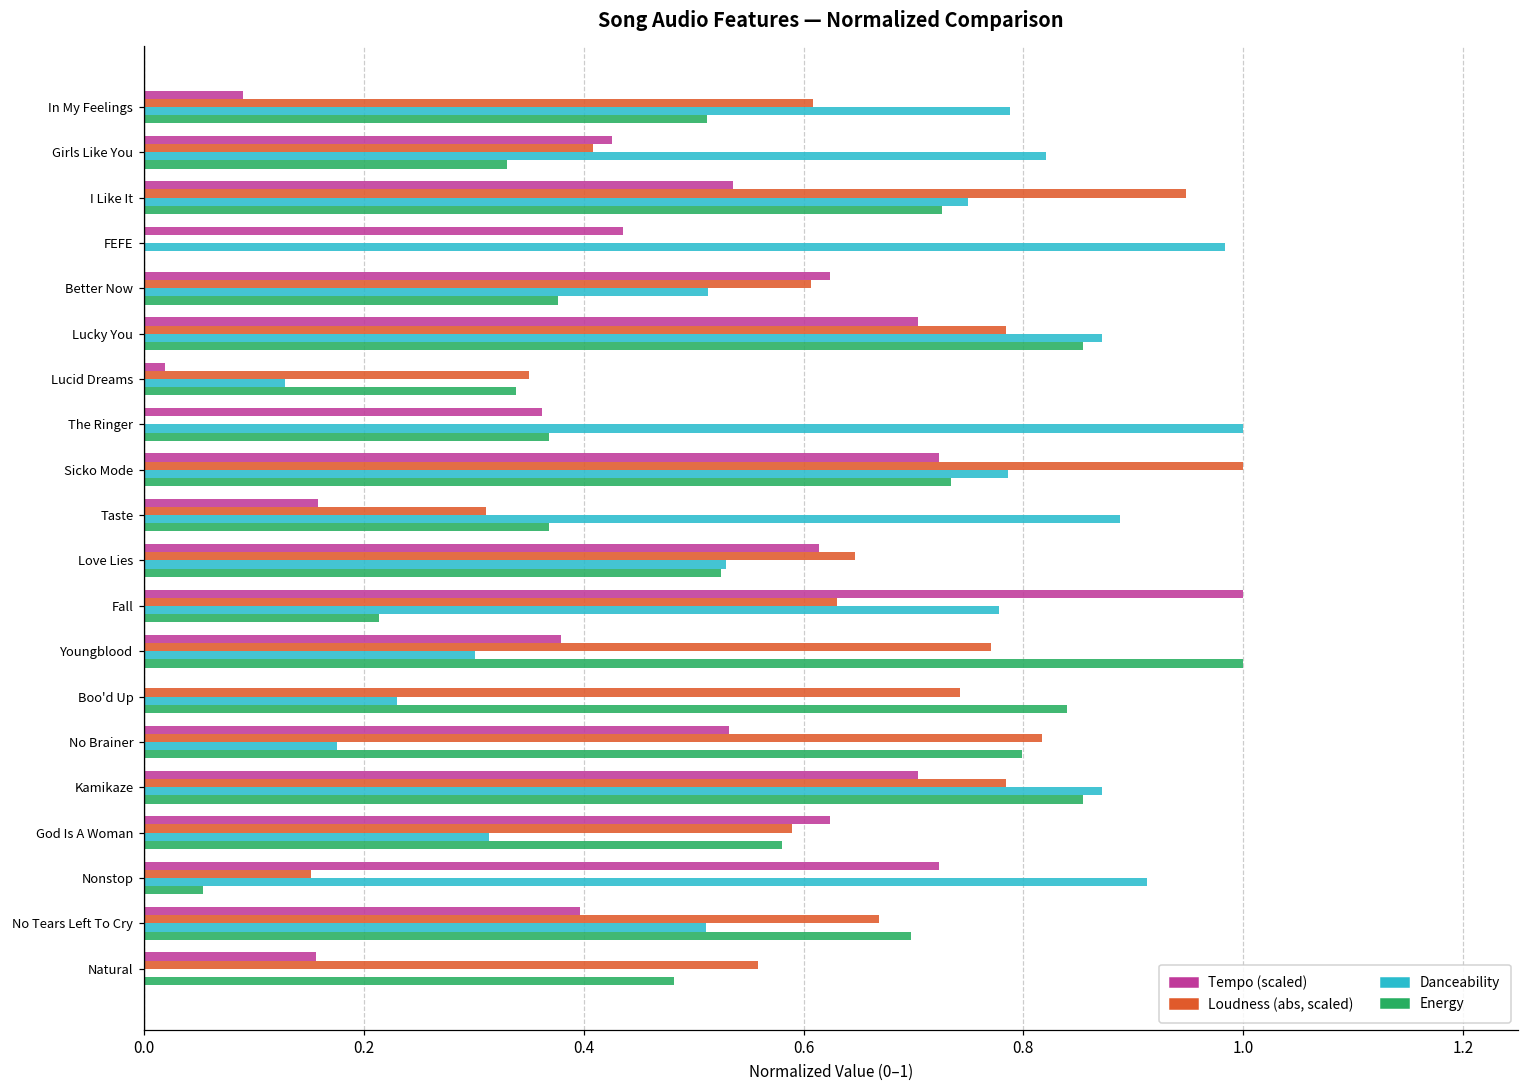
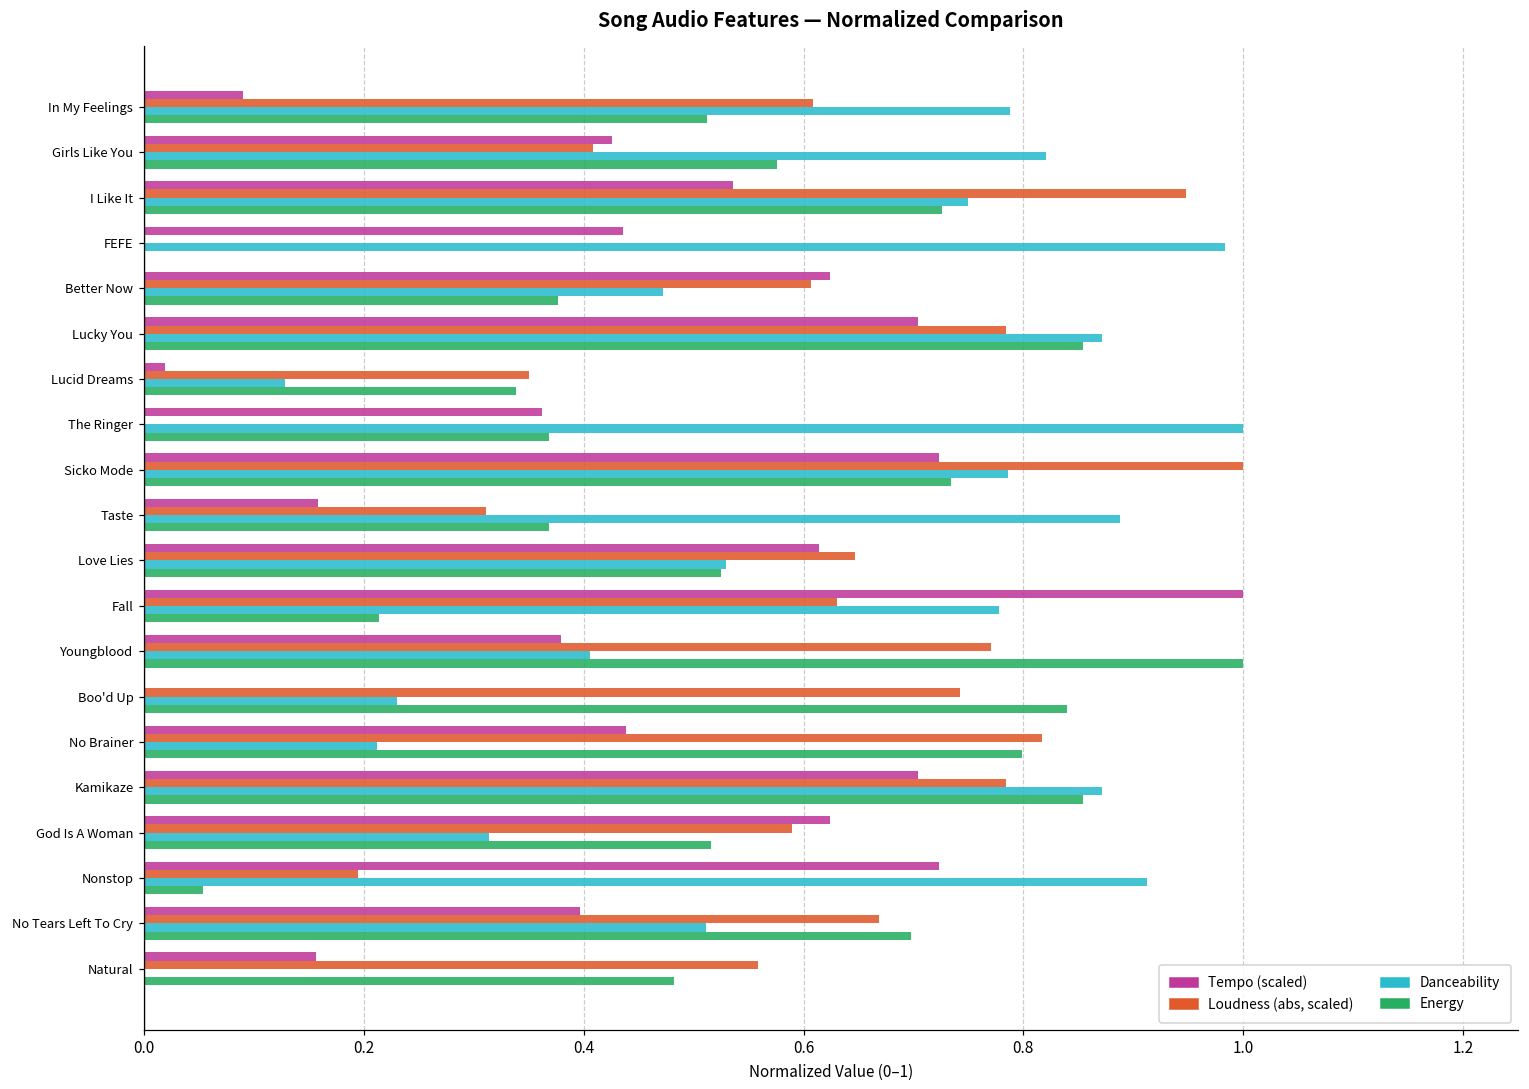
  {
    "Tempo (scaled)": {
      "In My Feelings": 0.09,
      "Girls Like You": 0.43,
      "I Like It": 0.54,
      "FEFE": 0.44,
      "Better Now": 0.62,
      "Lucky You": 0.70,
      "Lucid Dreams": 0.02,
      "The Ringer": 0.36,
      "Sicko Mode": 0.72,
      "Taste": 0.16,
      "Love Lies": 0.61,
      "Fall": 1.00,
      "Youngblood": 0.38,
      "Boo'd Up": 0.00,
-     "No Brainer": 0.53,
+     "No Brainer": 0.44,
      "Kamikaze": 0.70,
      "God Is A Woman": 0.62,
      "Nonstop": 0.72,
      "No Tears Left To Cry": 0.40,
      "Natural": 0.16
    },
    "Loudness (abs, scaled)": {
      "In My Feelings": 0.61,
      "Girls Like You": 0.41,
      "I Like It": 0.95,
      "FEFE": 0.00,
      "Better Now": 0.61,
      "Lucky You": 0.78,
      "Lucid Dreams": 0.35,
      "Sicko Mode": 1.00,
      "Taste": 0.31,
      "Love Lies": 0.65,
      "Fall": 0.63,
      "Youngblood": 0.77,
      "Boo'd Up": 0.74,
      "No Brainer": 0.82,
      "Kamikaze": 0.78,
      "God Is A Woman": 0.59,
-     "Nonstop": 0.15,
+     "Nonstop": 0.19,
      "No Tears Left To Cry": 0.67,
      "Natural": 0.56
    },
    "Danceability": {
      "In My Feelings": 0.79,
      "Girls Like You": 0.82,
      "I Like It": 0.75,
      "FEFE": 0.98,
-     "Better Now": 0.51,
+     "Better Now": 0.47,
      "Lucky You": 0.87,
      "Lucid Dreams": 0.13,
      "The Ringer": 1.00,
      "Sicko Mode": 0.79,
      "Taste": 0.89,
      "Love Lies": 0.53,
      "Fall": 0.78,
-     "Youngblood": 0.30,
+     "Youngblood": 0.41,
      "Boo'd Up": 0.23,
-     "No Brainer": 0.18,
+     "No Brainer": 0.21,
      "Kamikaze": 0.87,
      "God Is A Woman": 0.31,
      "Nonstop": 0.91,
      "No Tears Left To Cry": 0.51,
      "Natural": 0.00
    },
    "Energy": {
      "In My Feelings": 0.51,
-     "Girls Like You": 0.33,
+     "Girls Like You": 0.58,
      "I Like It": 0.73,
      "FEFE": 0.00,
      "Better Now": 0.38,
      "Lucky You": 0.85,
      "Lucid Dreams": 0.34,
      "The Ringer": 0.37,
      "Sicko Mode": 0.73,
      "Taste": 0.37,
      "Love Lies": 0.52,
      "Fall": 0.21,
      "Youngblood": 1.00,
      "Boo'd Up": 0.84,
      "No Brainer": 0.80,
      "Kamikaze": 0.85,
-     "God Is A Woman": 0.58,
+     "God Is A Woman": 0.52,
      "Nonstop": 0.05,
      "No Tears Left To Cry": 0.70,
      "Natural": 0.48
    }
  }
